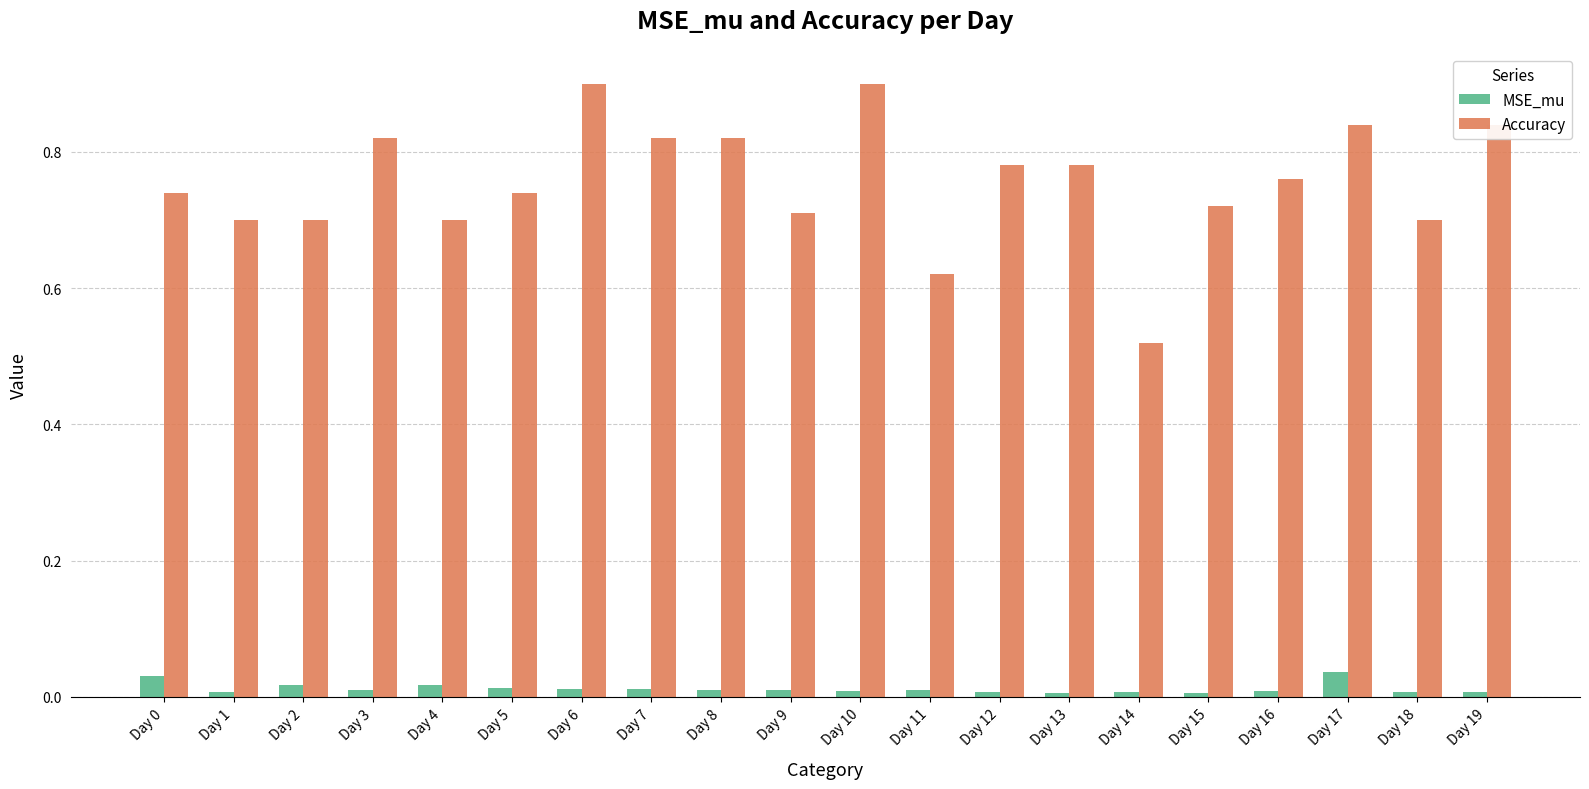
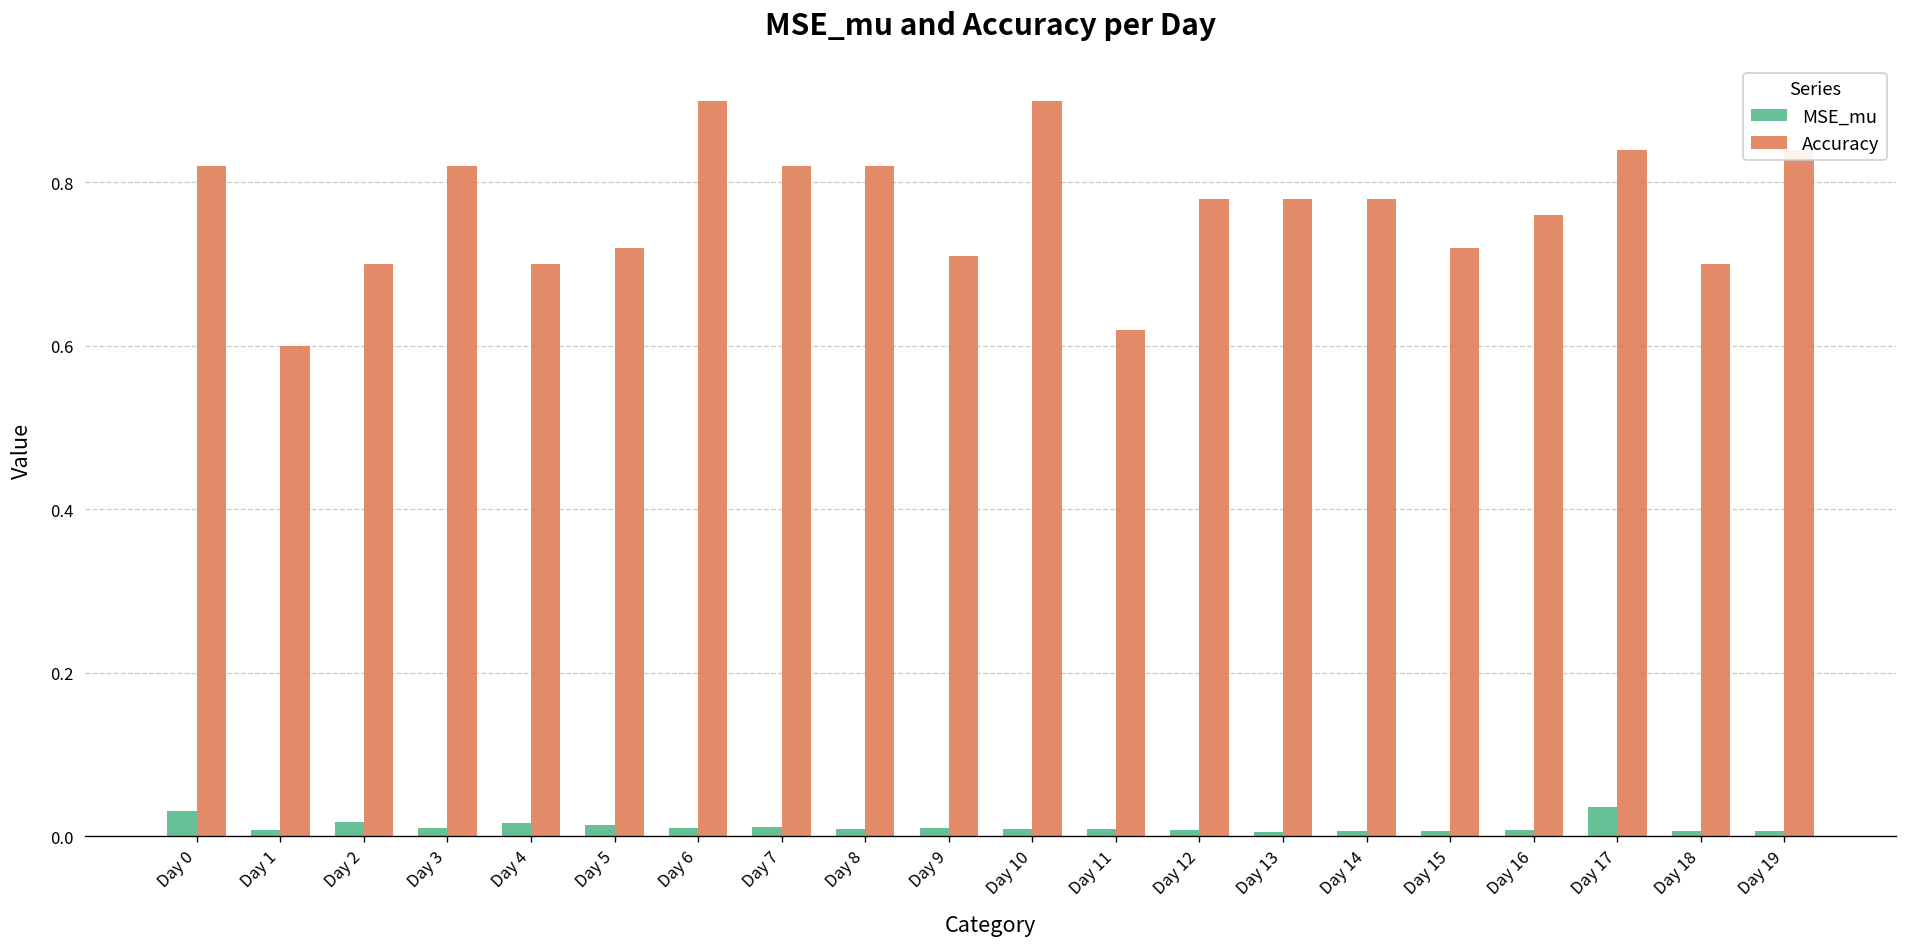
  {
    "MSE_mu": {
      "Day 0": 0.03,
      "Day 1": 0.01,
      "Day 2": 0.02,
      "Day 3": 0.01,
      "Day 4": 0.02,
      "Day 5": 0.01,
      "Day 6": 0.01,
      "Day 7": 0.01,
      "Day 8": 0.01,
      "Day 9": 0.01,
      "Day 10": 0.01,
      "Day 11": 0.01,
      "Day 12": 0.01,
      "Day 13": 0.01,
      "Day 14": 0.01,
      "Day 15": 0.01,
      "Day 16": 0.01,
      "Day 17": 0.04,
      "Day 18": 0.01,
      "Day 19": 0.01
    },
    "Accuracy": {
-     "Day 0": 0.74,
-     "Day 1": 0.7,
+     "Day 0": 0.82,
+     "Day 1": 0.6,
      "Day 2": 0.70,
      "Day 3": 0.82,
      "Day 4": 0.70,
-     "Day 5": 0.74,
+     "Day 5": 0.72,
      "Day 6": 0.90,
      "Day 7": 0.82,
      "Day 8": 0.82,
      "Day 9": 0.71,
      "Day 10": 0.90,
      "Day 11": 0.62,
      "Day 12": 0.78,
      "Day 13": 0.78,
-     "Day 14": 0.52,
+     "Day 14": 0.78,
      "Day 15": 0.72,
      "Day 16": 0.76,
      "Day 17": 0.84,
      "Day 18": 0.70
    }
  }
